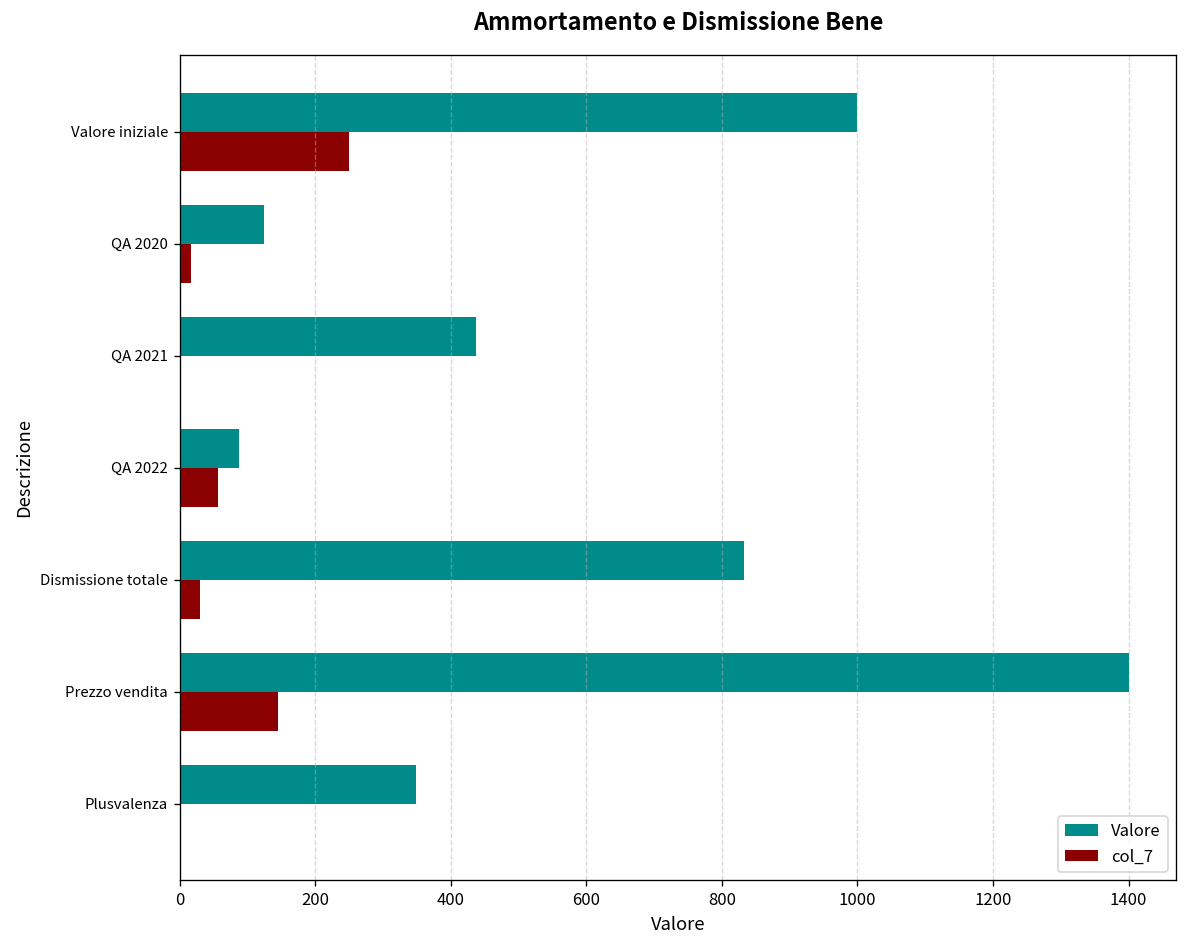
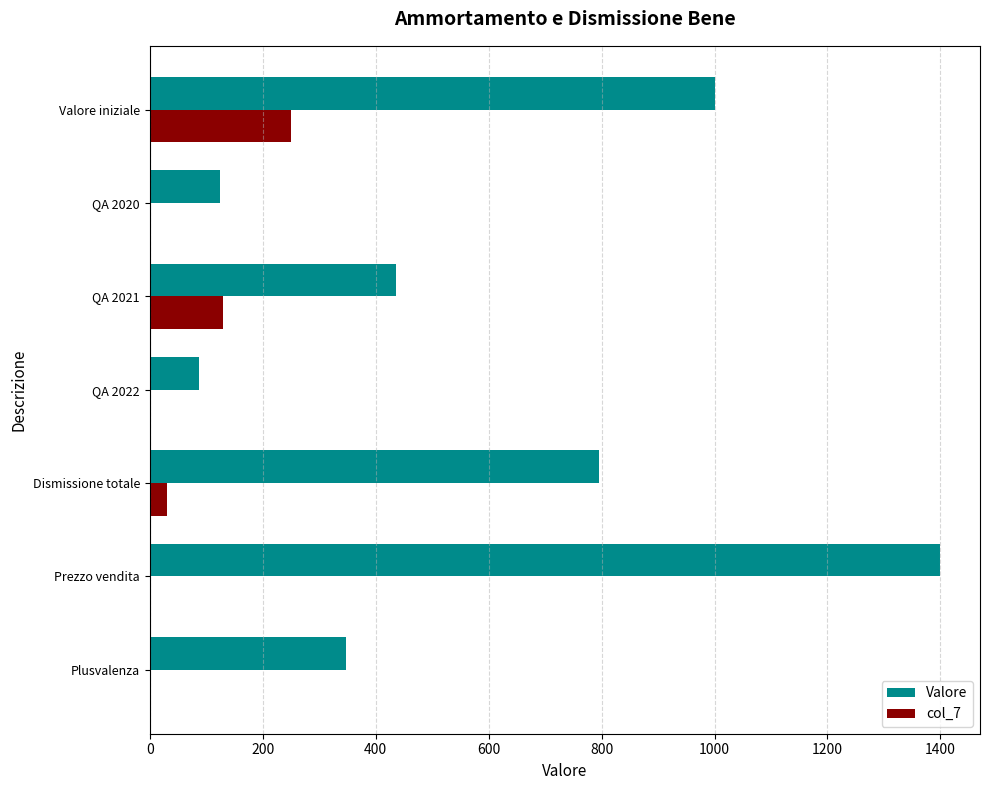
  {
    "Valore": {
      "Valore iniziale": 1000,
      "QA 2020": 130,
      "QA 2021": 440,
      "QA 2022": 90,
-     "Dismissione totale": 830,
+     "Dismissione totale": 800,
      "Prezzo vendita": 1400,
      "Plusvalenza": 350
    },
    "col_7": {
      "Valore iniziale": 250,
-     "QA 2020": 20,
-     "QA 2021": 0,
-     "QA 2022": 60,
+     "QA 2020": 0,
+     "QA 2021": 130,
+     "QA 2022": 0,
      "Dismissione totale": 30,
-     "Prezzo vendita": 150,
+     "Prezzo vendita": 0,
      "Plusvalenza": 0
    }
  }
